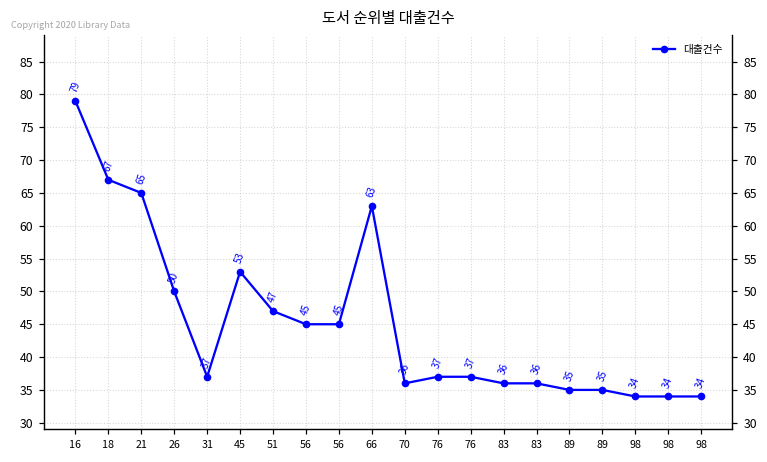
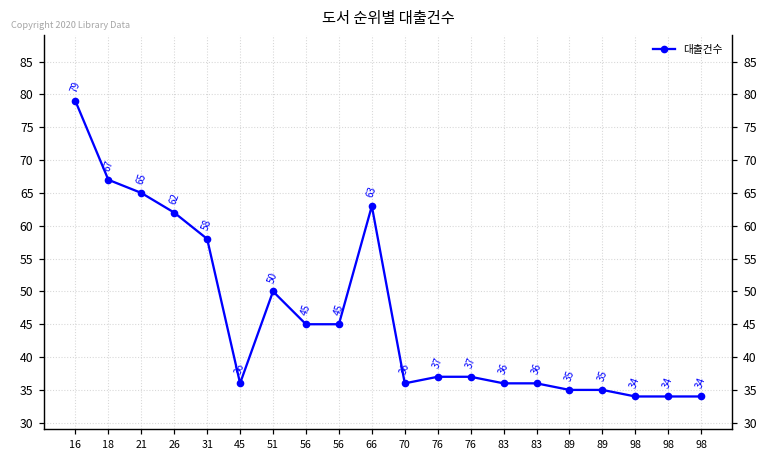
  {
    "16": 79,
    "18": 67,
    "21": 65,
-   "26": 50,
-   "31": 37,
-   "45": 53,
-   "51": 47,
+   "26": 62,
+   "31": 58,
+   "45": 36,
+   "51": 50,
    "66": 63,
    "70": 36
  }
